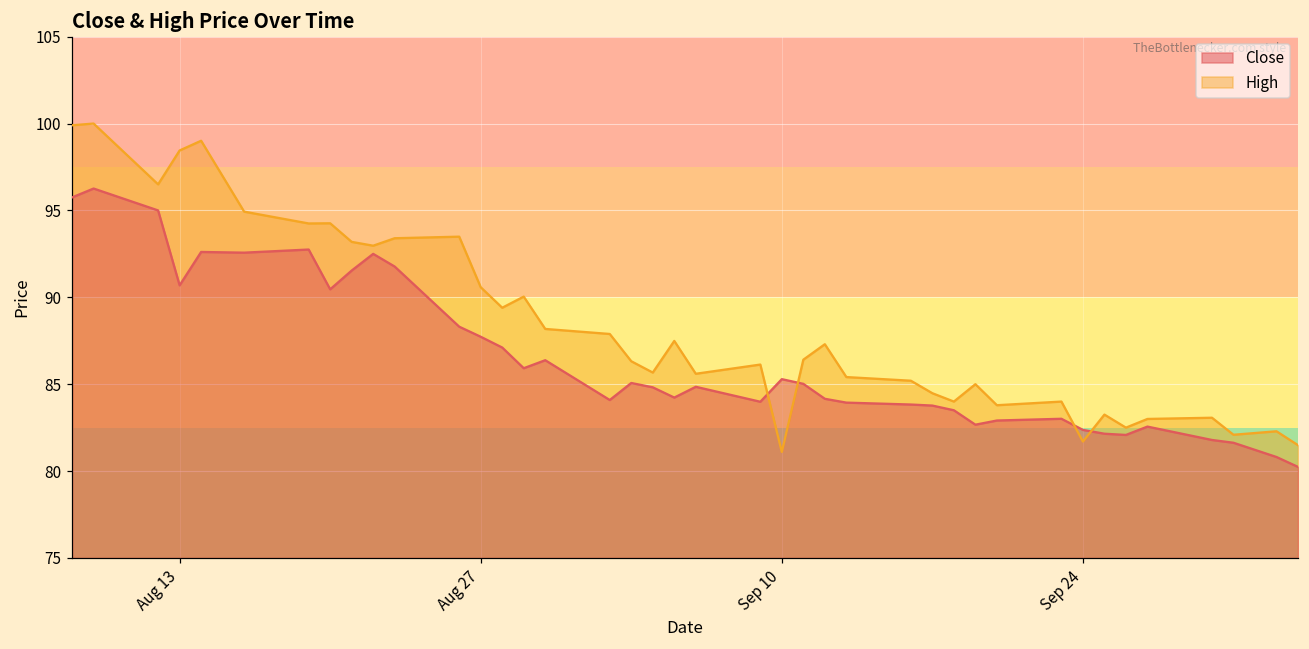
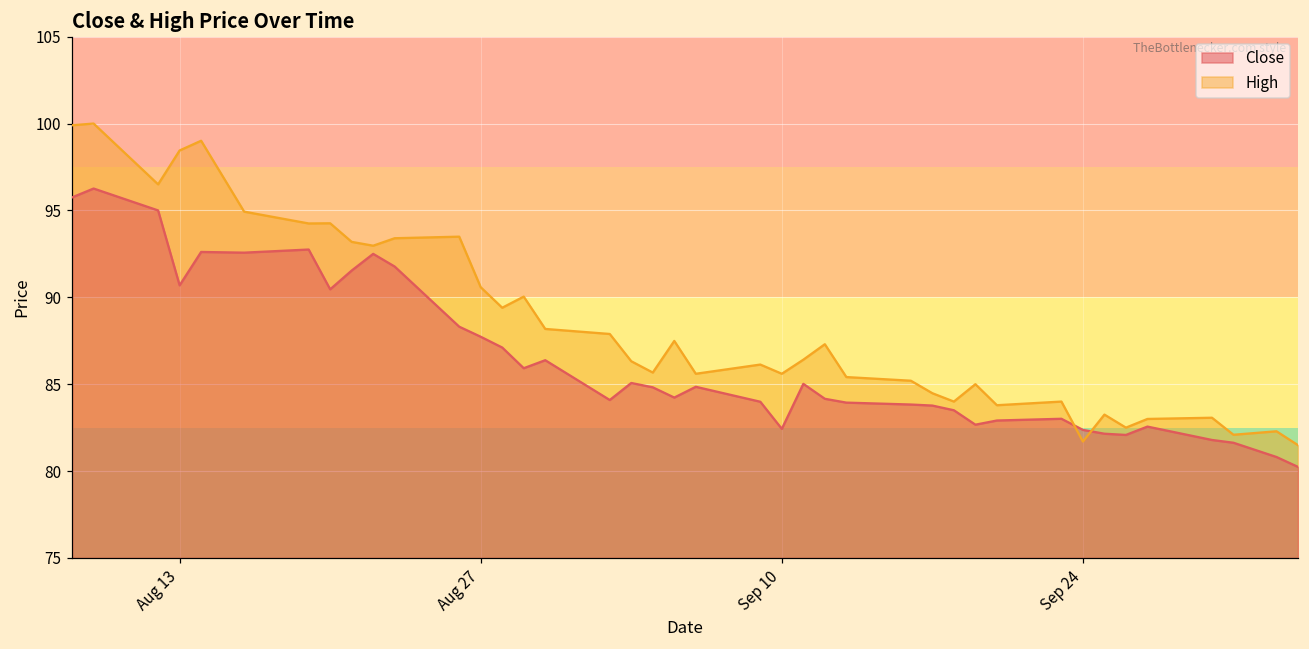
  {
    "Close": {
      "Aug 13": 90.7,
      "Aug 27": 87.7,
-     "Sep 10": 85.3,
+     "Sep 10": 82.4,
      "Sep 24": 82.4
    },
    "High": {
      "Aug 13": 98.5,
      "Aug 27": 90.6,
-     "Sep 10": 81.1,
+     "Sep 10": 85.6,
      "Sep 24": 81.7
    }
  }
